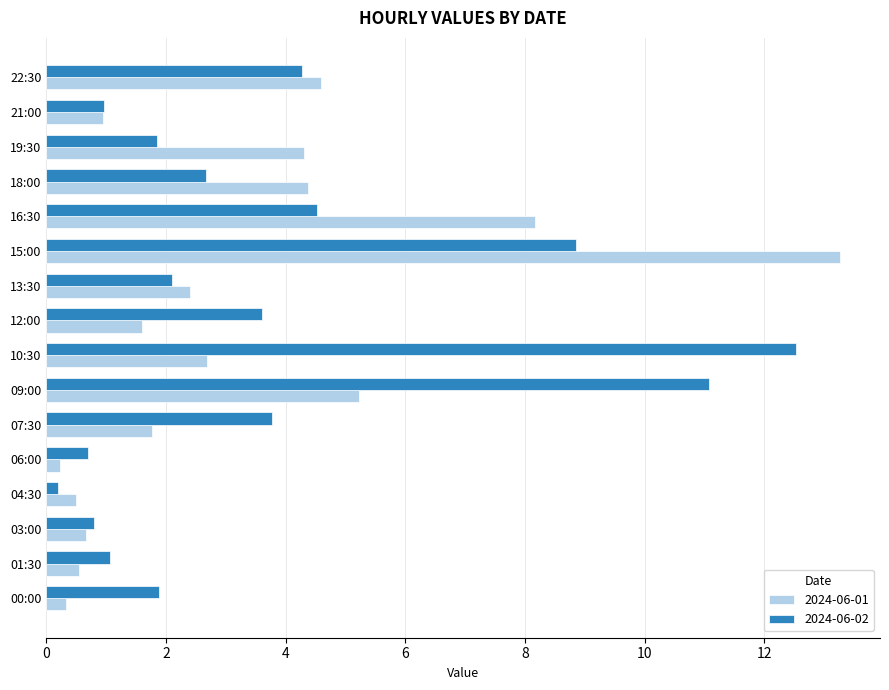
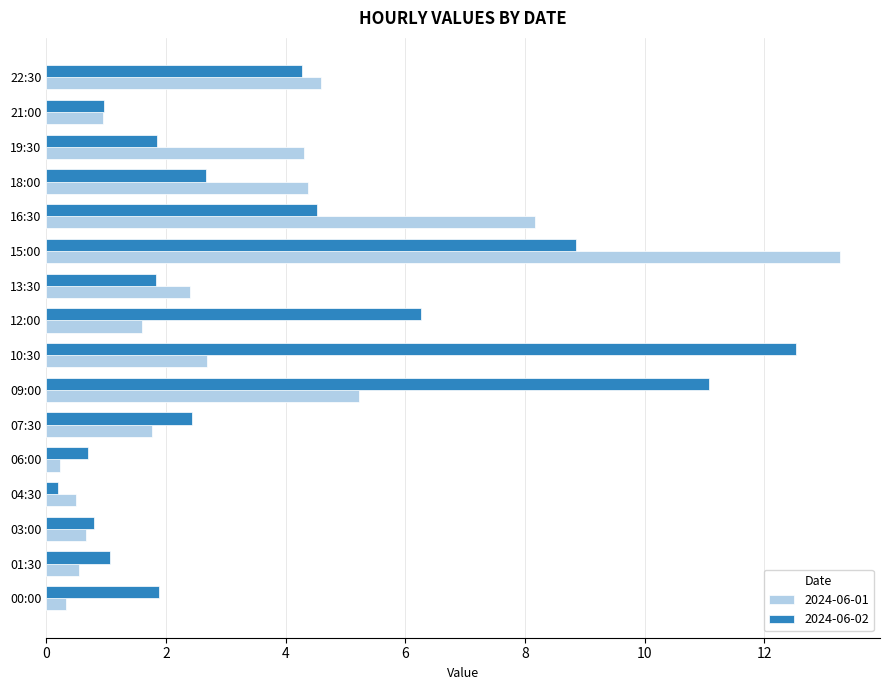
  {
    "2024-06-01": {
      "22:30": 4.6,
      "21:00": 0.9,
      "19:30": 4.3,
      "18:00": 4.4,
      "16:30": 8.2,
      "15:00": 13.3,
      "13:30": 2.4,
      "12:00": 1.6,
      "10:30": 2.7,
      "09:00": 5.2,
      "07:30": 1.8,
      "06:00": 0.2,
      "04:30": 0.5,
      "03:00": 0.7,
      "01:30": 0.5,
      "00:00": 0.3
    },
    "2024-06-02": {
      "22:30": 4.3,
      "21:00": 1.0,
      "19:30": 1.8,
      "18:00": 2.7,
      "16:30": 4.5,
      "15:00": 8.8,
-     "13:30": 2.1,
-     "12:00": 3.6,
+     "13:30": 1.8,
+     "12:00": 6.3,
      "10:30": 12.5,
      "09:00": 11.1,
-     "07:30": 3.8,
+     "07:30": 2.4,
      "06:00": 0.7,
      "04:30": 0.2,
      "03:00": 0.8,
      "01:30": 1.1,
      "00:00": 1.9
    }
  }
